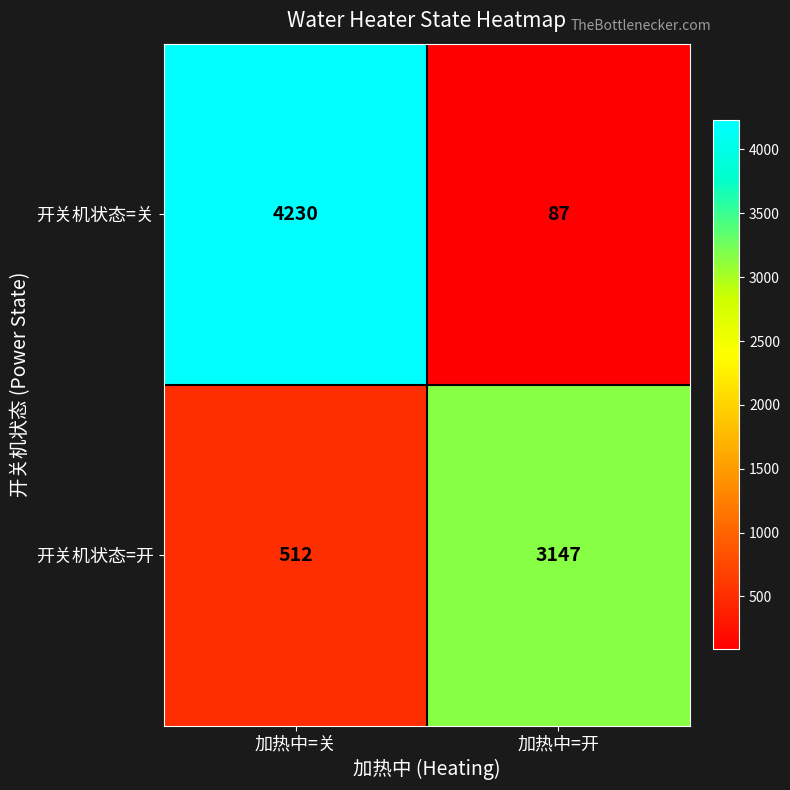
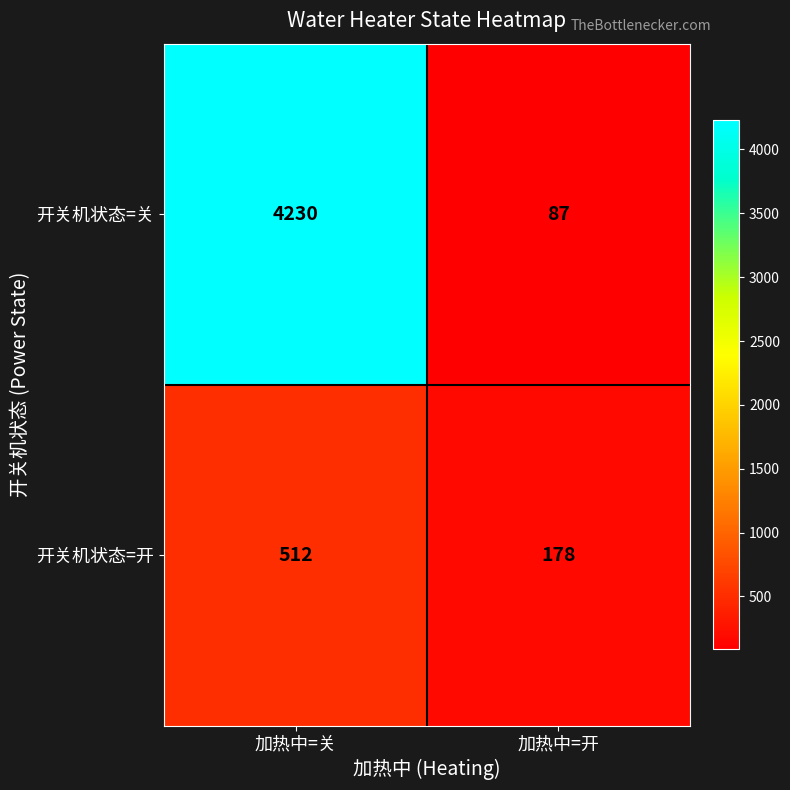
  {
    "开关机状态=关": {
      "加热中=关": 4230,
      "加热中=开": 87
    },
    "开关机状态=开": {
      "加热中=关": 512,
-     "加热中=开": 3147
+     "加热中=开": 178
    }
  }
